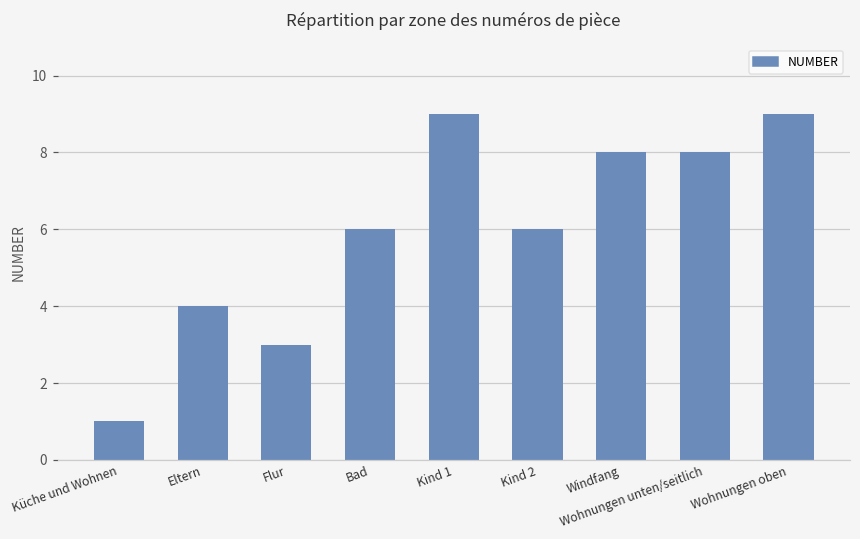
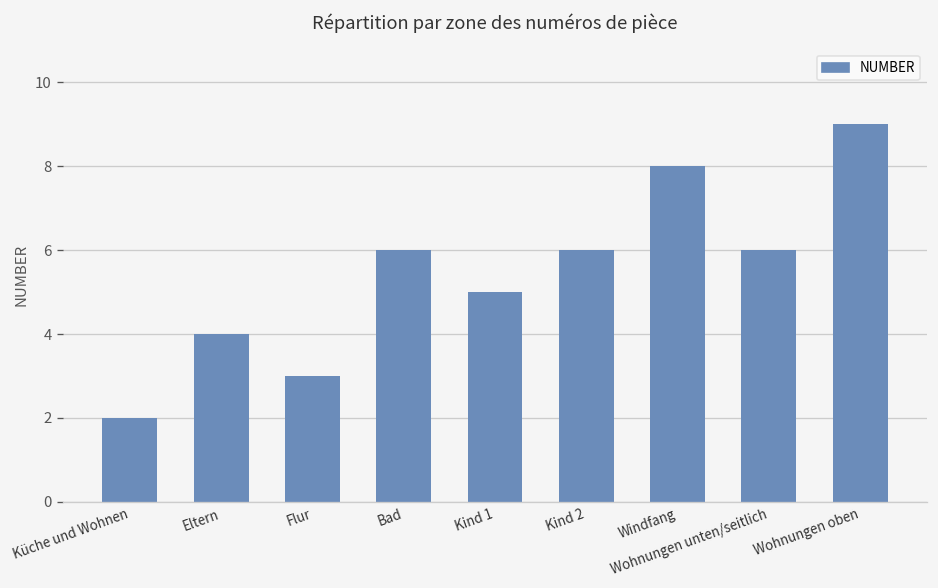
  {
-   "Küche und Wohnen": 1,
+   "Küche und Wohnen": 2,
    "Eltern": 4,
    "Flur": 3,
    "Bad": 6,
-   "Kind 1": 9,
+   "Kind 1": 5,
    "Kind 2": 6,
    "Windfang": 8,
-   "Wohnungen unten/seitlich": 8,
+   "Wohnungen unten/seitlich": 6,
    "Wohnungen oben": 9
  }
